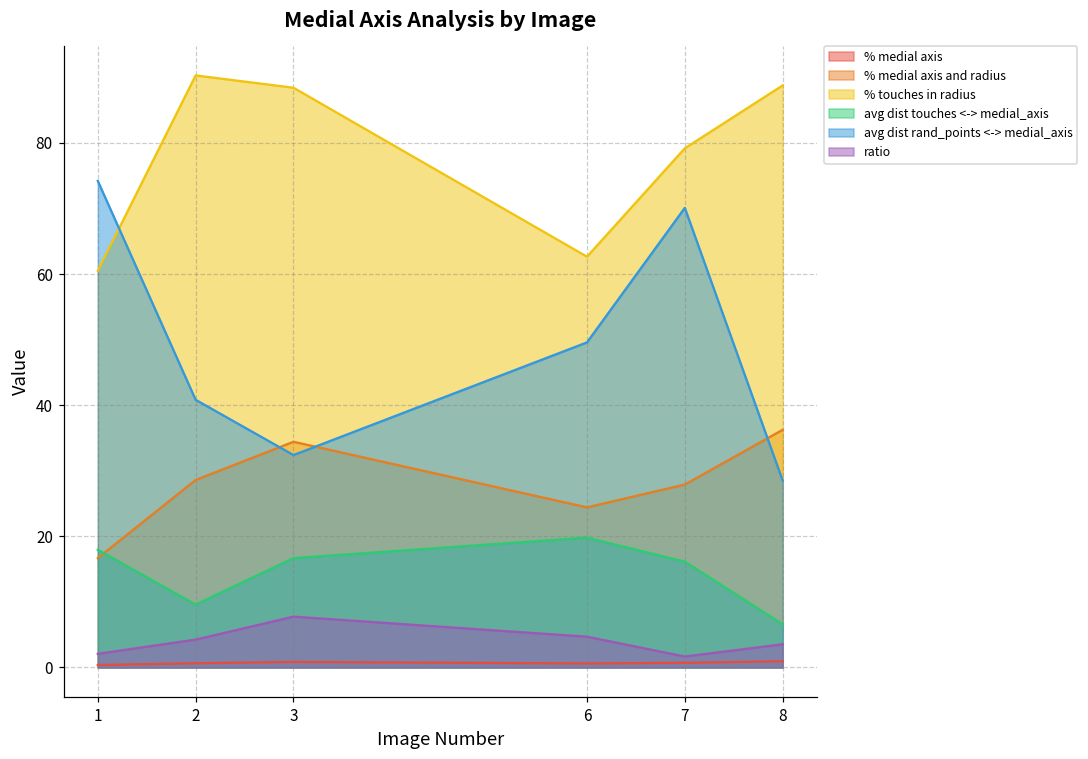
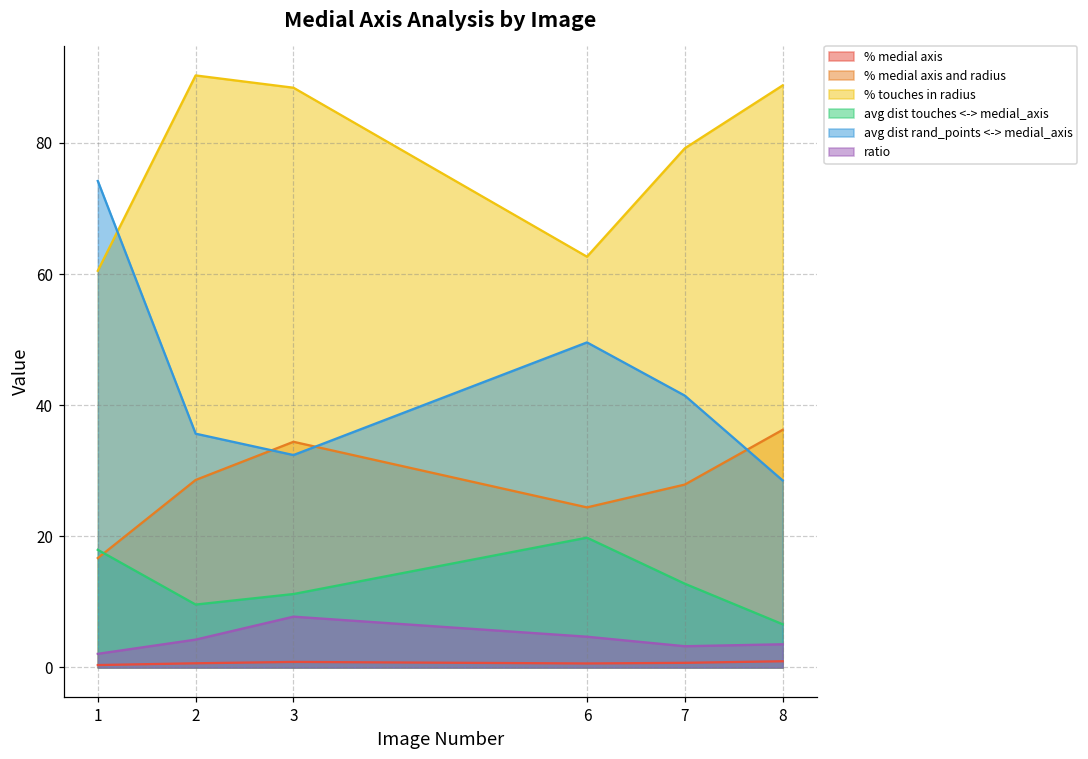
  {
    "avg dist touches <-> medial_axis": {
      "1": 18,
      "2": 10,
-     "3": 17,
+     "3": 11,
      "6": 20,
-     "7": 16,
+     "7": 13,
      "8": 7
    },
    "avg dist rand_points <-> medial_axis": {
      "1": 74,
-     "2": 41,
+     "2": 36,
      "3": 32,
      "6": 50,
-     "7": 70,
+     "7": 41,
      "8": 29
    },
    "ratio": {
      "1": 2,
      "2": 4,
      "3": 8,
      "6": 5,
-     "7": 2,
+     "7": 3,
      "8": 4
    }
  }
